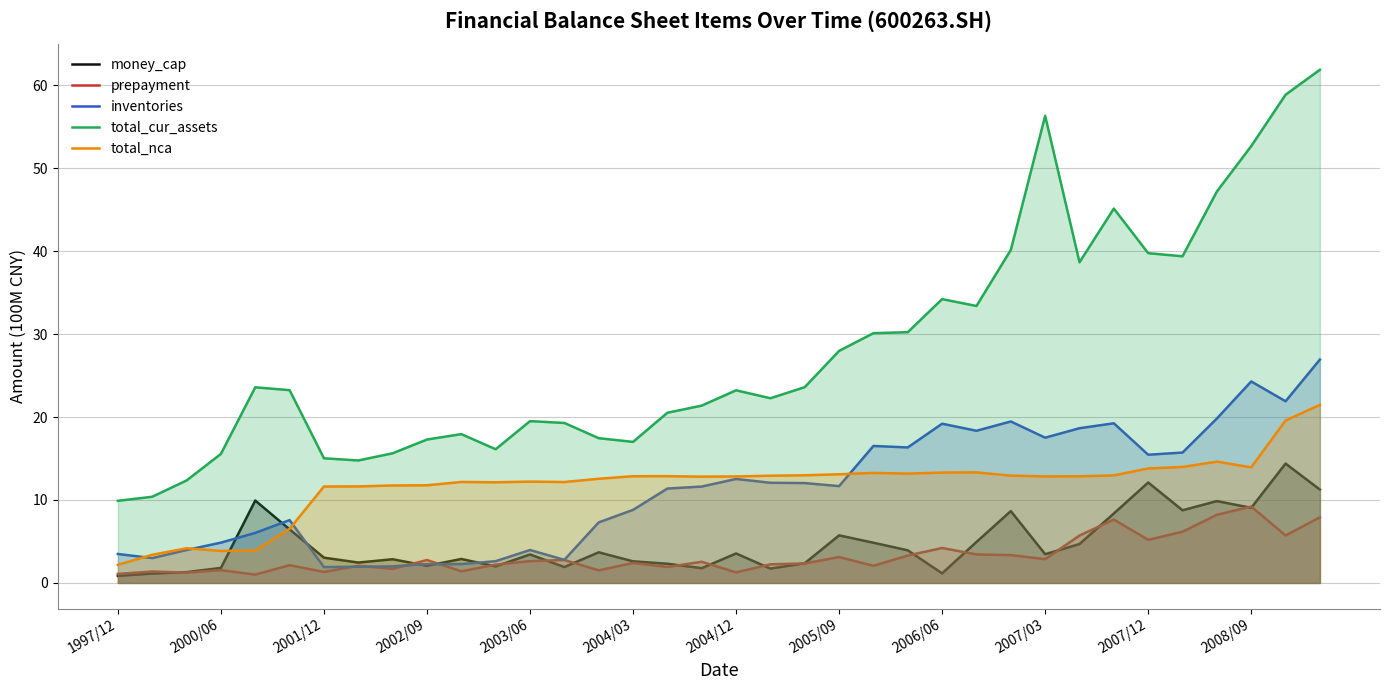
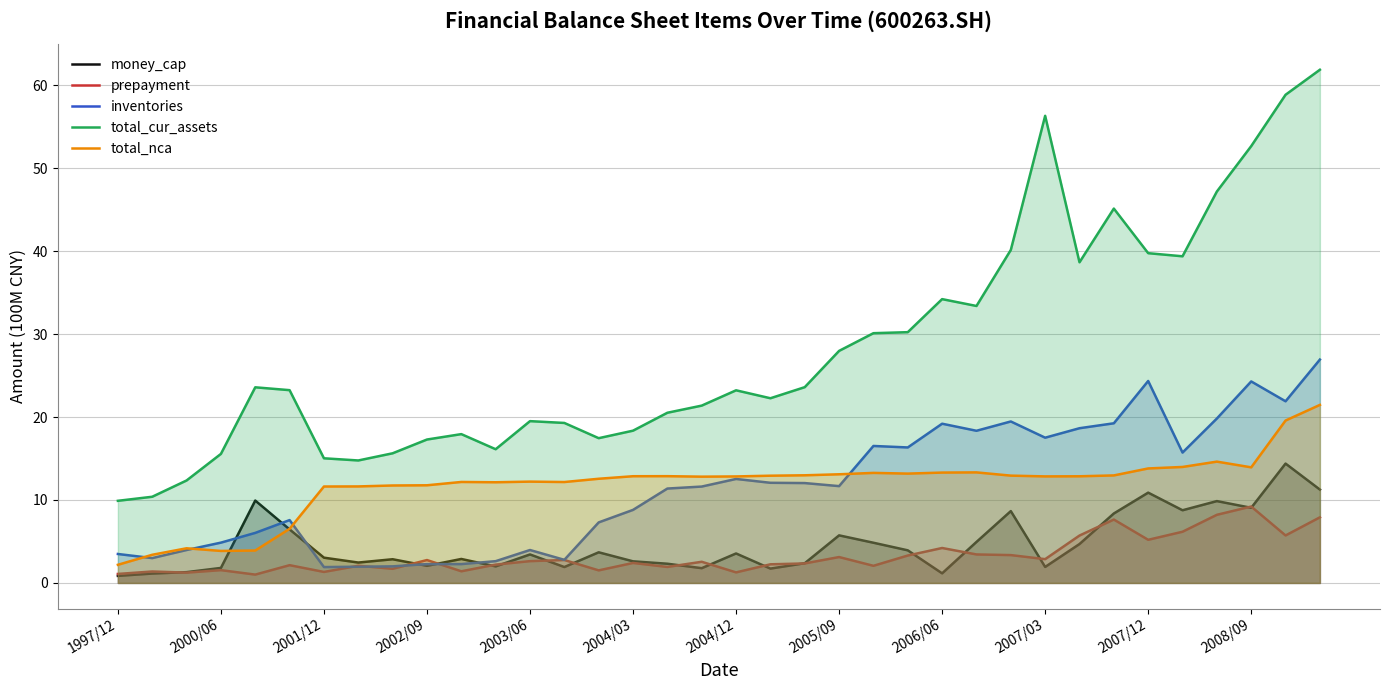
  {
    "money_cap": {
      "2001/12": 3,
      "2003/06": 3,
      "2004/12": 4,
      "2005/09": 6,
      "2006/06": 1,
-     "2007/03": 3,
-     "2007/12": 12
+     "2007/03": 2,
+     "2007/12": 11
    },
    "prepayment": {
      "2001/12": 1,
      "2002/09": 3,
      "2003/06": 3,
      "2004/12": 1,
      "2005/09": 3,
      "2006/06": 4,
      "2007/03": 3,
      "2007/12": 5
    },
    "inventories": {
      "1997/12": 3,
      "2000/06": 5,
      "2001/12": 2,
      "2003/06": 4,
      "2004/03": 9,
      "2004/12": 13,
      "2005/09": 12,
      "2006/06": 19,
      "2007/03": 18,
-     "2007/12": 15,
+     "2007/12": 24,
      "2008/09": 24
    },
    "total_cur_assets": {
      "1997/12": 10,
      "2000/06": 16,
      "2001/12": 15,
      "2002/09": 17,
      "2003/06": 20,
-     "2004/03": 17,
+     "2004/03": 18,
      "2004/12": 23,
      "2005/09": 28,
      "2006/06": 34,
      "2007/03": 56,
      "2007/12": 40,
      "2008/09": 53
    },
    "total_nca": {
      "1997/12": 2,
      "2000/06": 4,
      "2001/12": 12,
      "2002/09": 12,
      "2003/06": 12,
      "2004/03": 13,
      "2004/12": 13,
      "2005/09": 13,
      "2006/06": 13,
      "2007/03": 13,
      "2007/12": 14,
      "2008/09": 14
    }
  }
